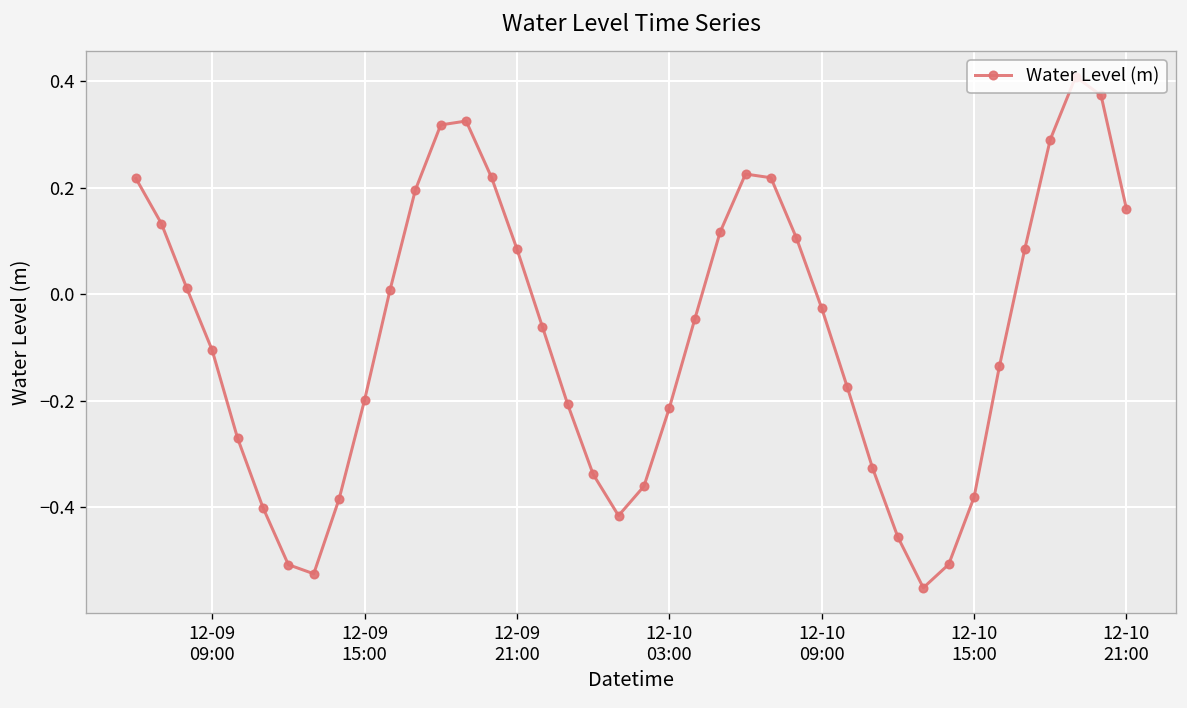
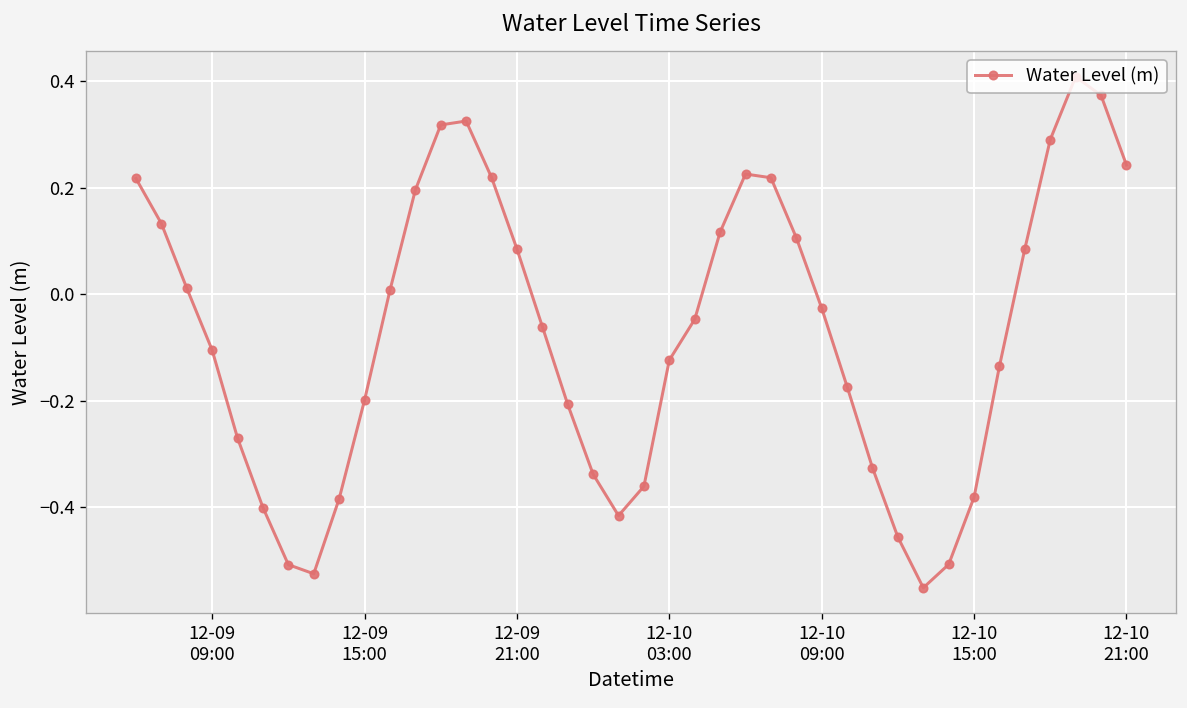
  {
    "12-09 09:00": -0.11,
    "12-09 15:00": -0.20,
    "12-09 21:00": 0.08,
-   "12-10 03:00": -0.21,
+   "12-10 03:00": -0.12,
    "12-10 09:00": -0.03,
    "12-10 15:00": -0.38,
-   "12-10 21:00": 0.16
+   "12-10 21:00": 0.24
  }
